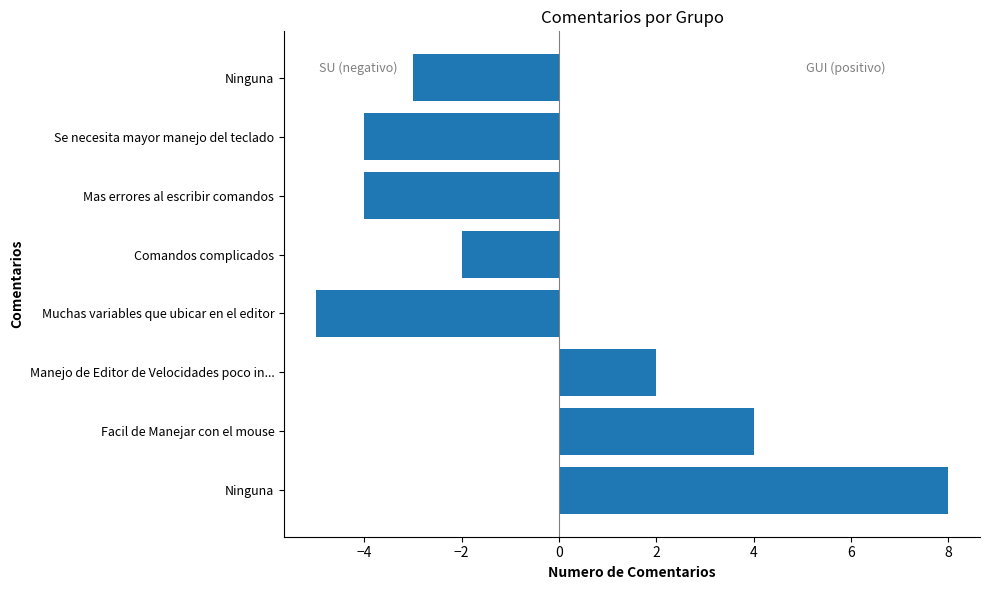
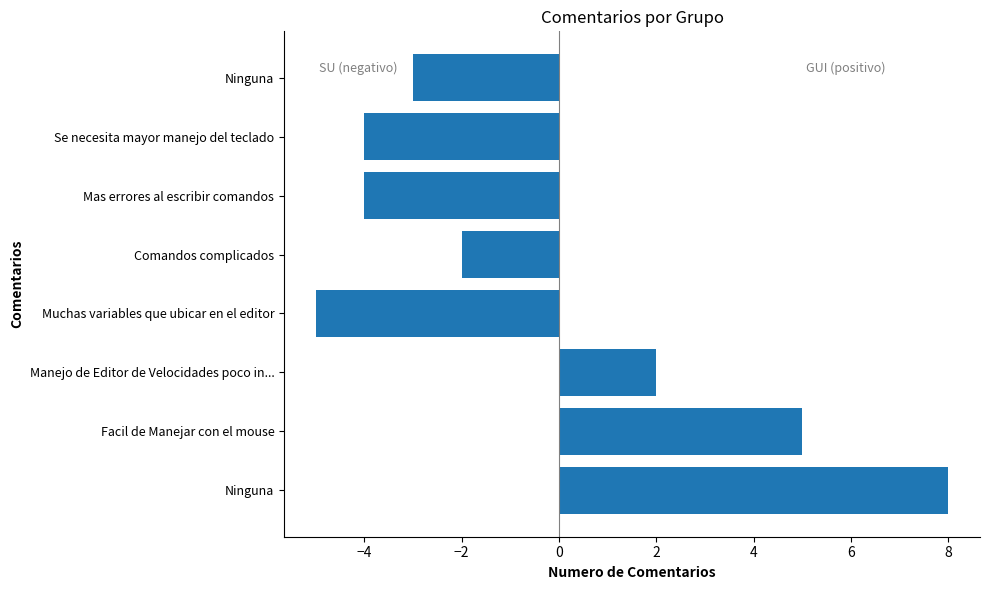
  {
    "Se necesita mayor manejo del teclado": -4,
    "Mas errores al escribir comandos": -4,
    "Comandos complicados": -2,
    "Muchas variables que ubicar en el editor": -5,
    "Manejo de Editor de Velocidades poco in...": 2,
-   "Facil de Manejar con el mouse": 4
+   "Facil de Manejar con el mouse": 5
  }
